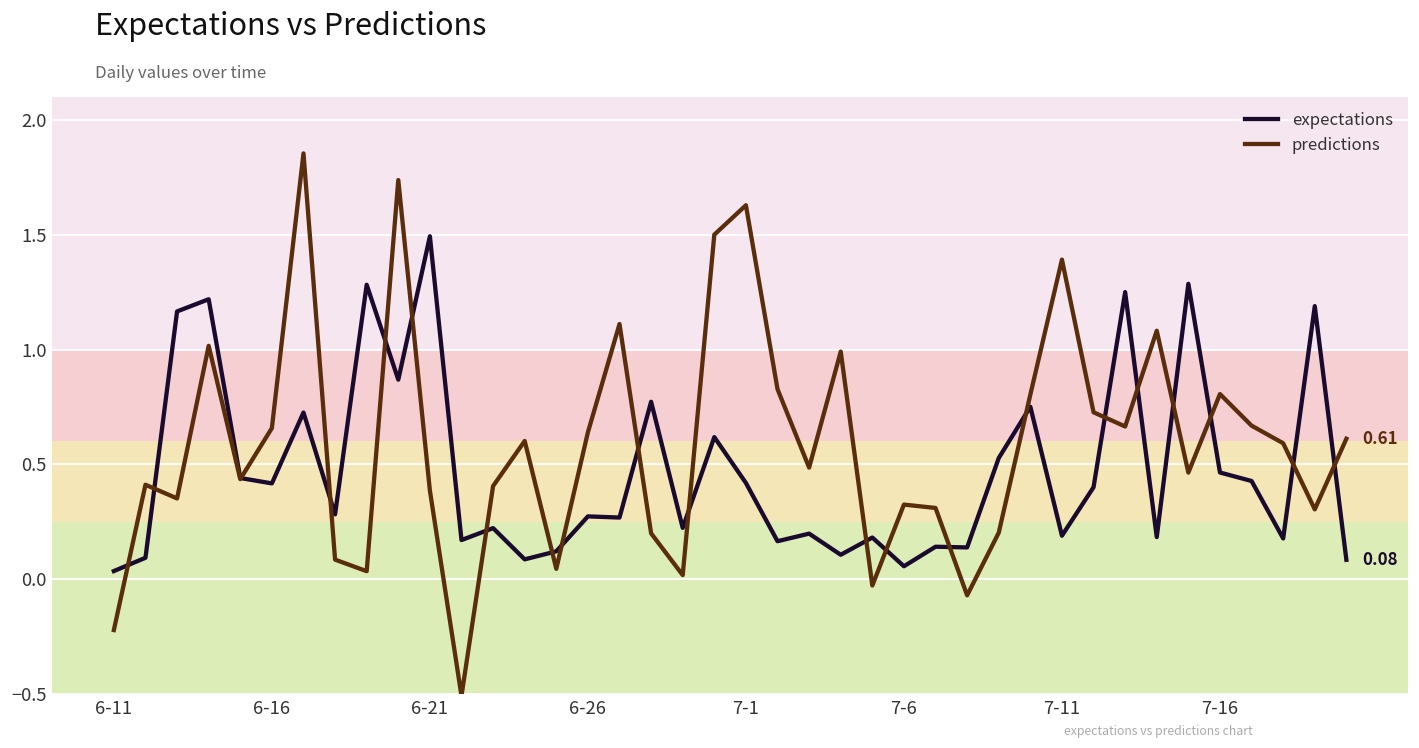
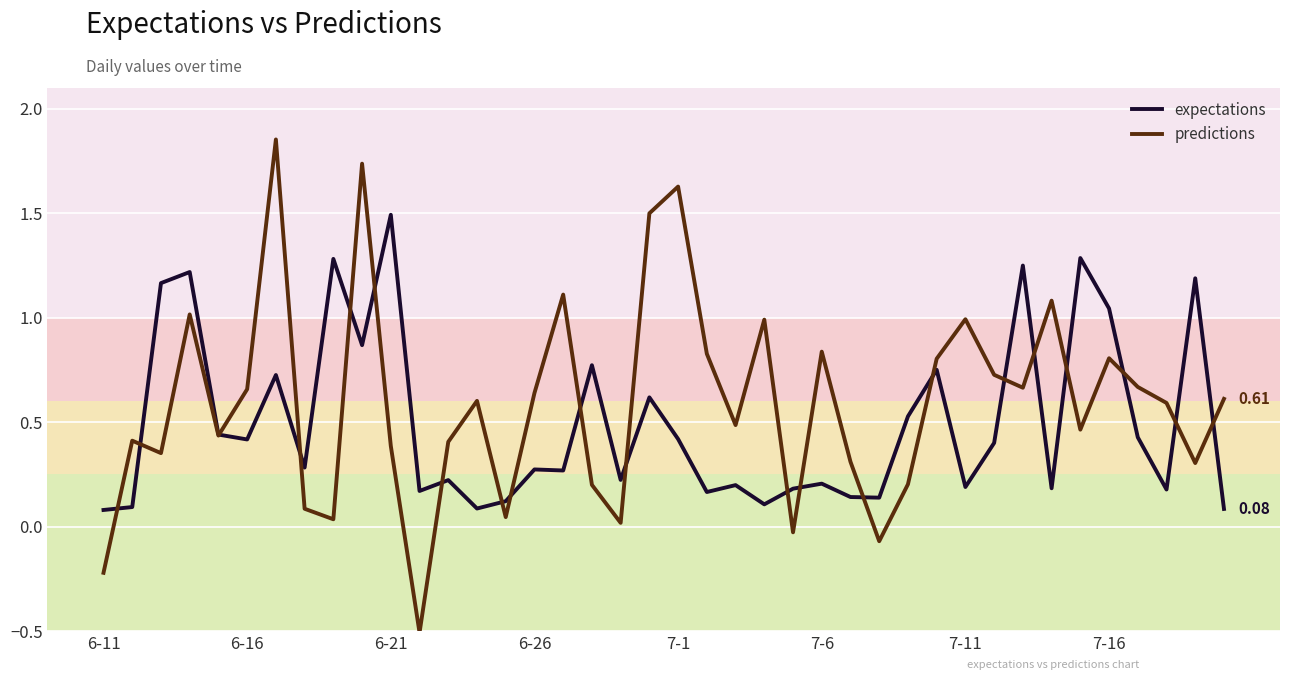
  {
    "expectations": {
-     "6-11": 0.04,
+     "6-11": 0.08,
      "6-16": 0.42,
      "6-21": 1.49,
      "6-26": 0.27,
      "7-1": 0.42,
-     "7-6": 0.06,
+     "7-6": 0.21,
      "7-11": 0.19,
-     "7-16": 0.46
+     "7-16": 1.04
    },
    "predictions": {
      "6-11": -0.22,
      "6-16": 0.66,
      "6-21": 0.39,
      "6-26": 0.64,
      "7-1": 1.63,
-     "7-6": 0.33,
-     "7-11": 1.39,
+     "7-6": 0.84,
+     "7-11": 0.99,
      "7-16": 0.81
    }
  }
